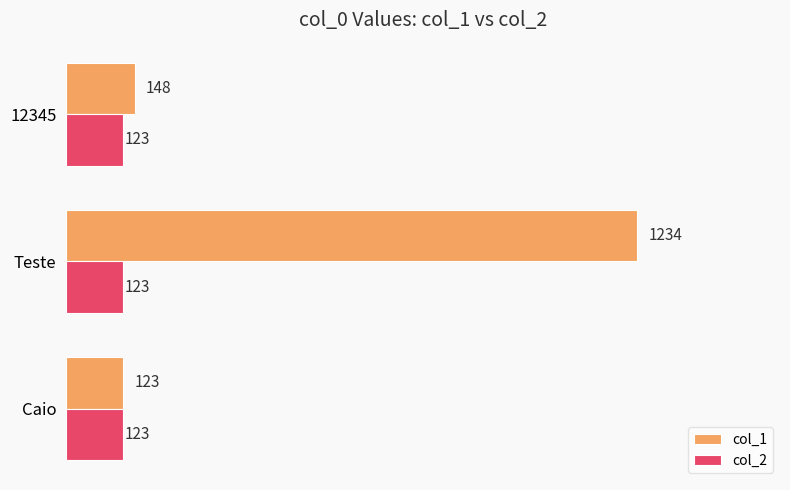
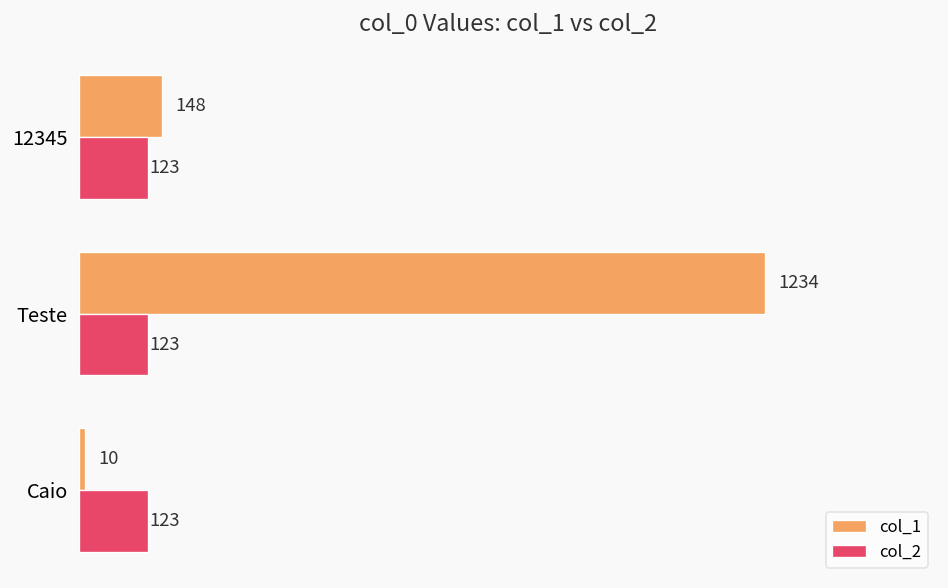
  {
    "col_1": {
      "12345": 148,
      "Teste": 1234,
-     "Caio": 123
+     "Caio": 10
    },
    "col_2": {
      "12345": 123,
      "Teste": 123,
      "Caio": 123
    }
  }
